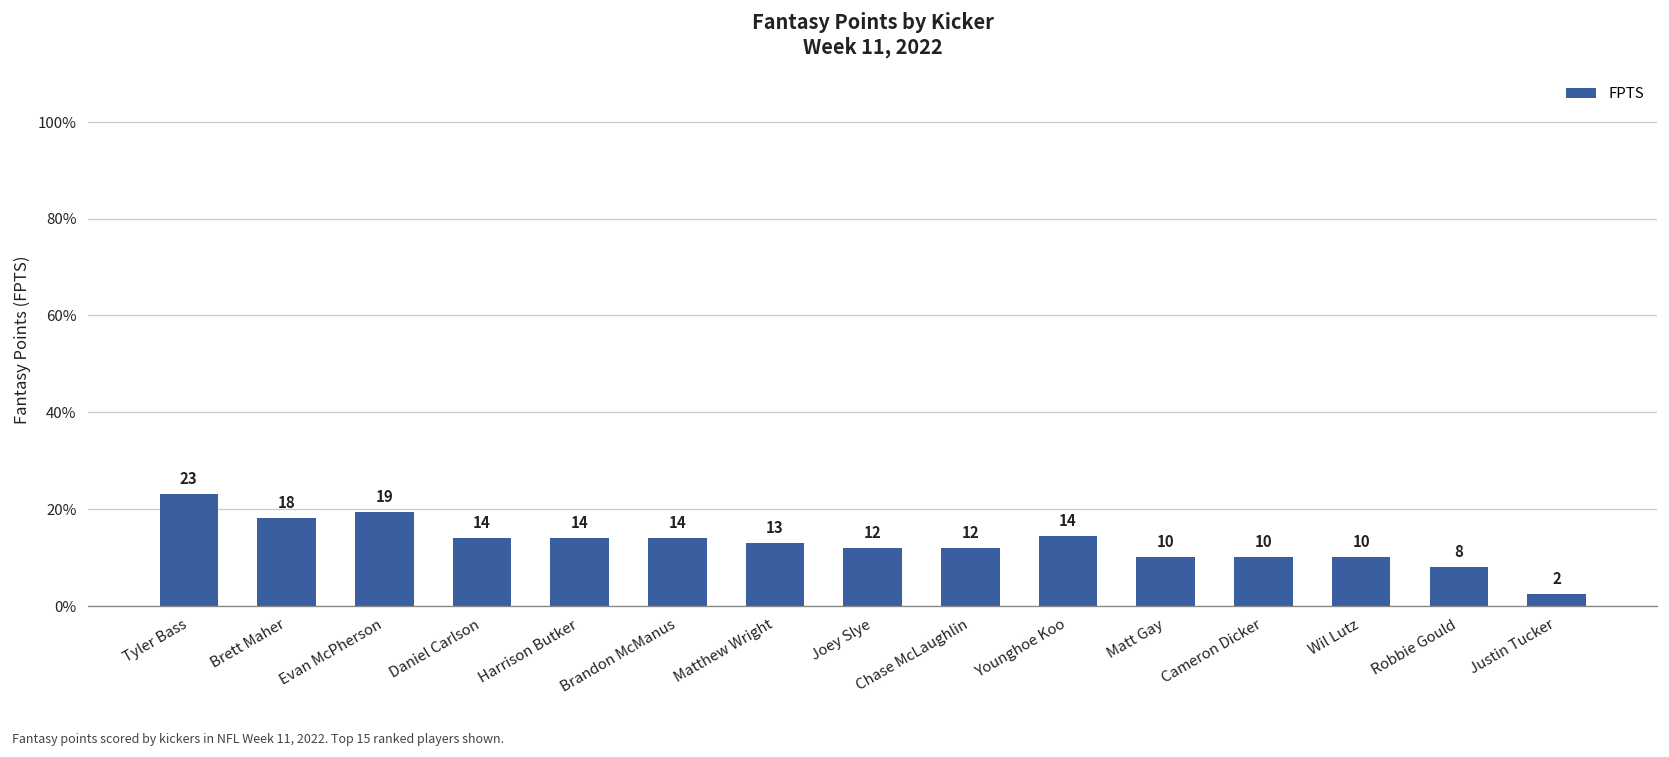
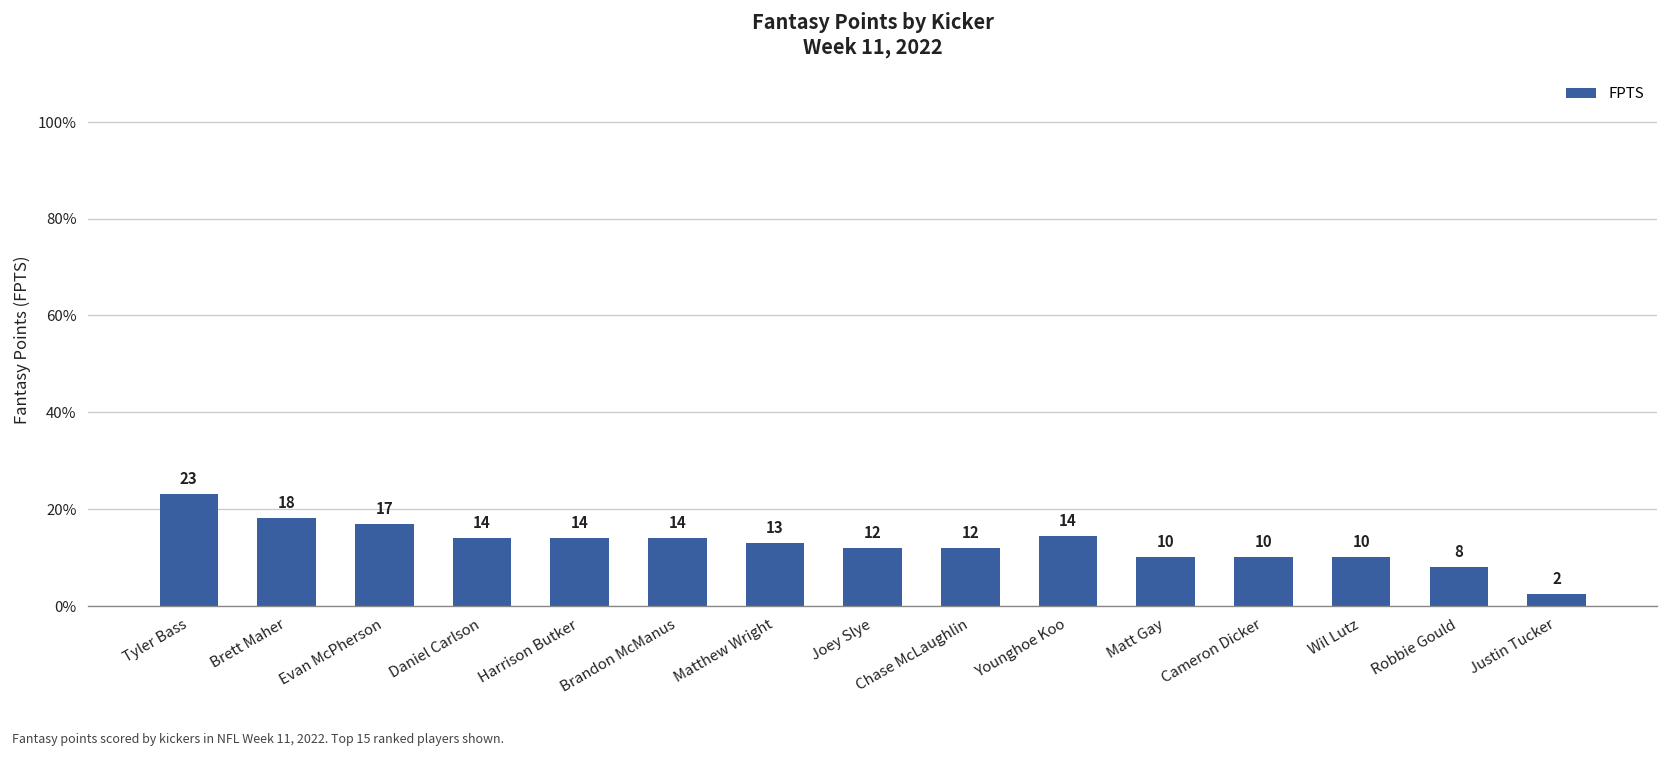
  {
    "Tyler Bass": 23,
    "Brett Maher": 18,
-   "Evan McPherson": 19,
+   "Evan McPherson": 17,
    "Daniel Carlson": 14,
    "Harrison Butker": 14,
    "Brandon McManus": 14,
    "Matthew Wright": 13,
    "Joey Slye": 12,
    "Chase McLaughlin": 12,
    "Younghoe Koo": 14,
    "Matt Gay": 10,
    "Cameron Dicker": 10,
    "Wil Lutz": 10,
    "Robbie Gould": 8,
    "Justin Tucker": 2
  }
